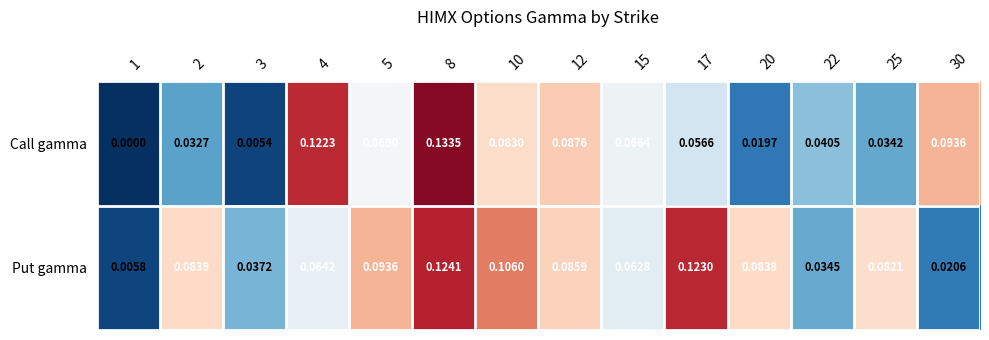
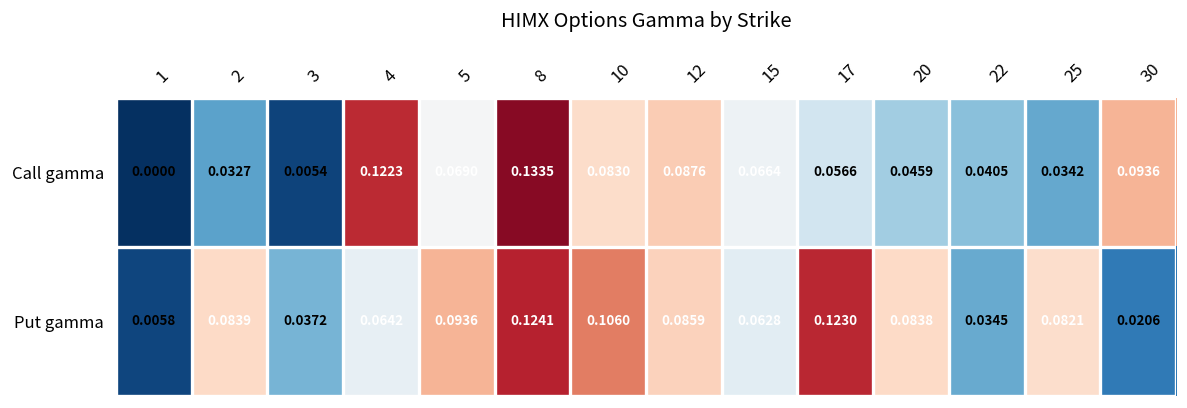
  {
    "Call gamma": {
      "1": 0.0000,
      "2": 0.0327,
      "3": 0.0054,
      "4": 0.1223,
      "8": 0.1335,
      "10": 0.0830,
      "12": 0.0876,
      "17": 0.0566,
-     "20": 0.0197,
+     "20": 0.0459,
      "22": 0.0405,
      "25": 0.0342,
      "30": 0.0936
    },
    "Put gamma": {
      "1": 0.0058,
      "2": 0.0839,
      "3": 0.0372,
      "5": 0.0936,
      "8": 0.1241,
      "10": 0.1060,
      "12": 0.0859,
      "17": 0.1230,
      "20": 0.0838,
      "22": 0.0345,
      "25": 0.0821,
      "30": 0.0206
    }
  }
